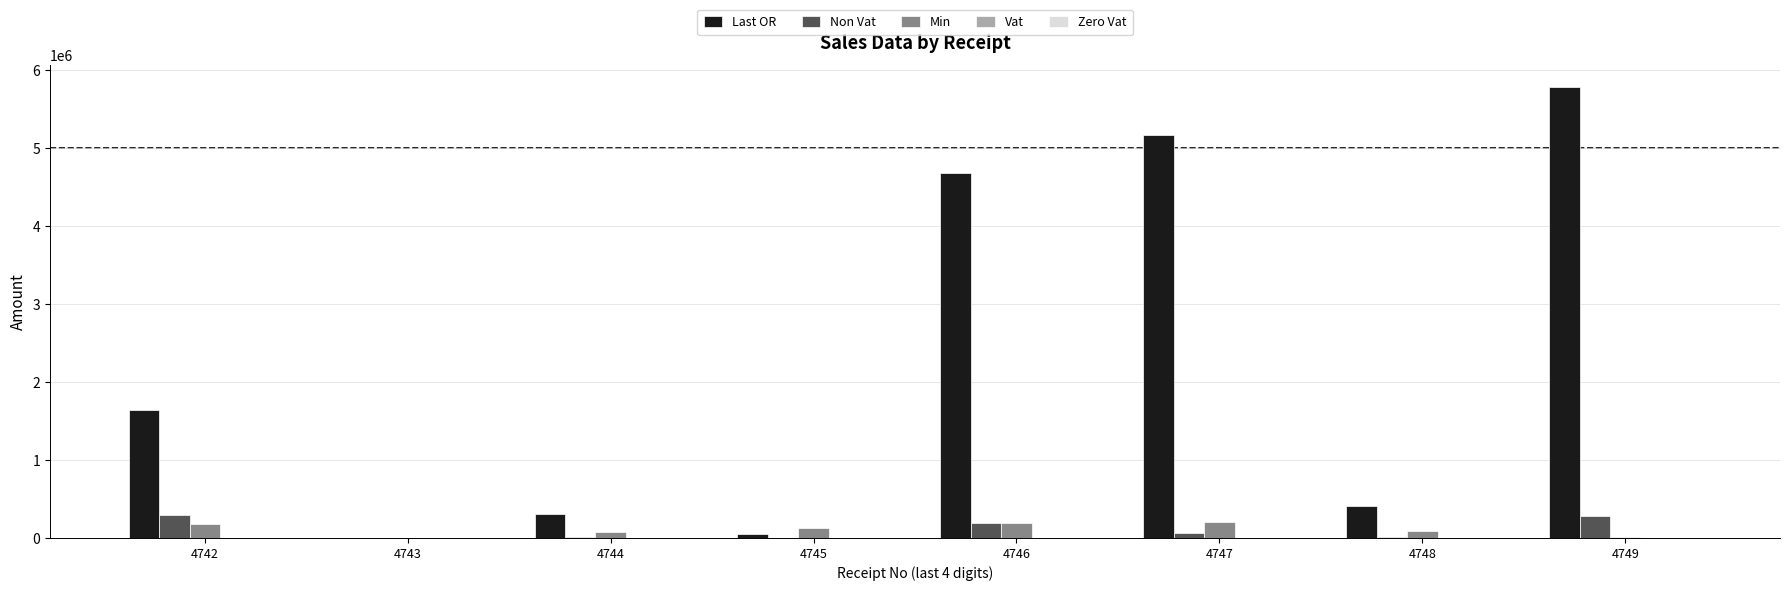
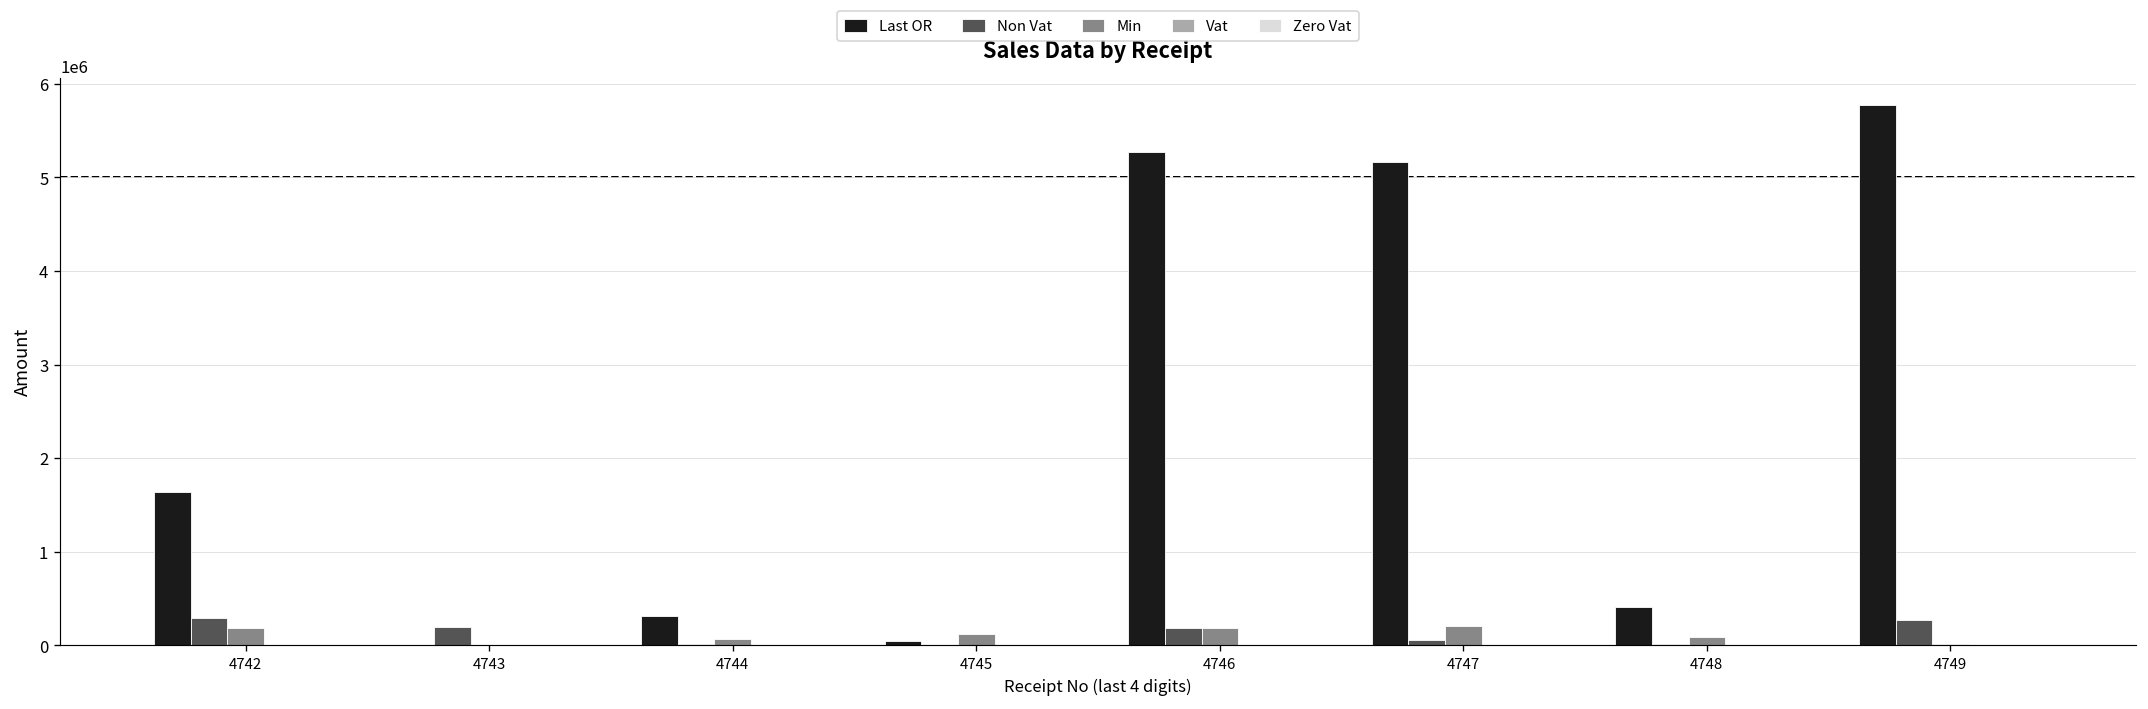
  {
    "Last OR": {
      "4742": 1600000,
      "4743": 0,
      "4744": 300000,
      "4745": 0,
-     "4746": 4700000,
+     "4746": 5300000,
      "4747": 5200000,
      "4748": 400000,
      "4749": 5800000
    },
    "Non Vat": {
      "4742": 300000,
-     "4743": 0,
+     "4743": 200000,
      "4746": 200000,
      "4747": 100000,
      "4749": 300000
    },
    "Zero Vat": {
      "4742": 0,
      "4743": 0,
      "4744": 0,
      "4745": 0,
      "4746": 0,
      "4747": 0,
      "4748": 0,
      "4749": 0
    }
  }
